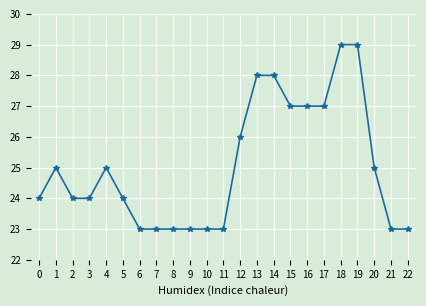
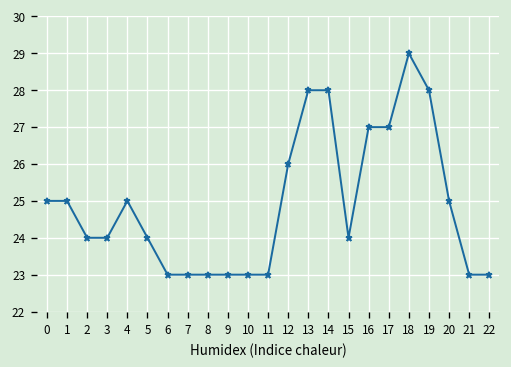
  {
-   "0": 24,
+   "0": 25,
    "1": 25,
    "2": 24,
    "3": 24,
    "4": 25,
    "5": 24,
    "6": 23,
    "7": 23,
    "8": 23,
    "9": 23,
    "10": 23,
    "11": 23,
    "12": 26,
    "13": 28,
    "14": 28,
-   "15": 27,
+   "15": 24,
    "16": 27,
    "17": 27,
    "18": 29,
-   "19": 29,
+   "19": 28,
    "20": 25,
    "21": 23,
    "22": 23
  }
